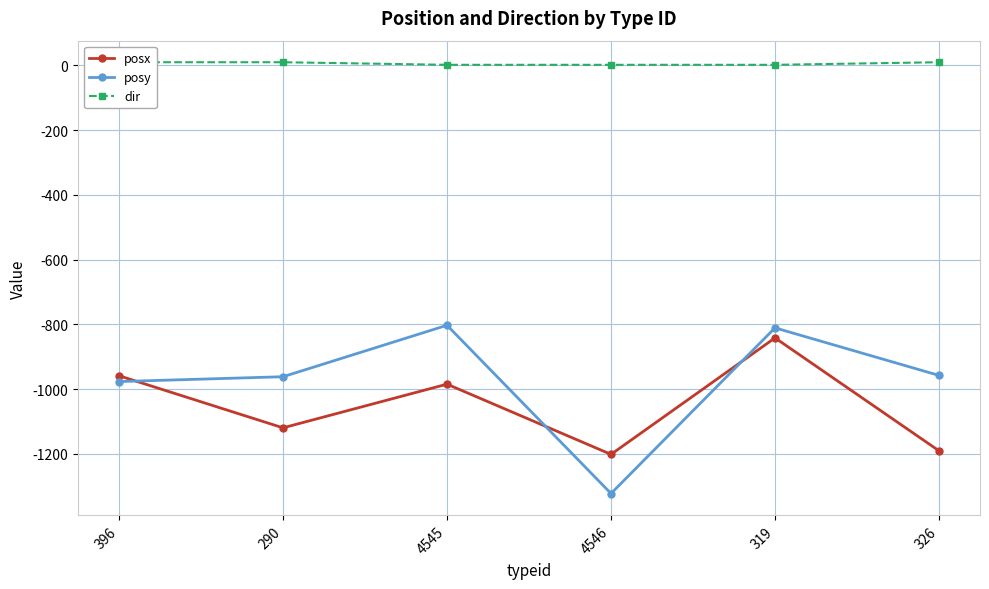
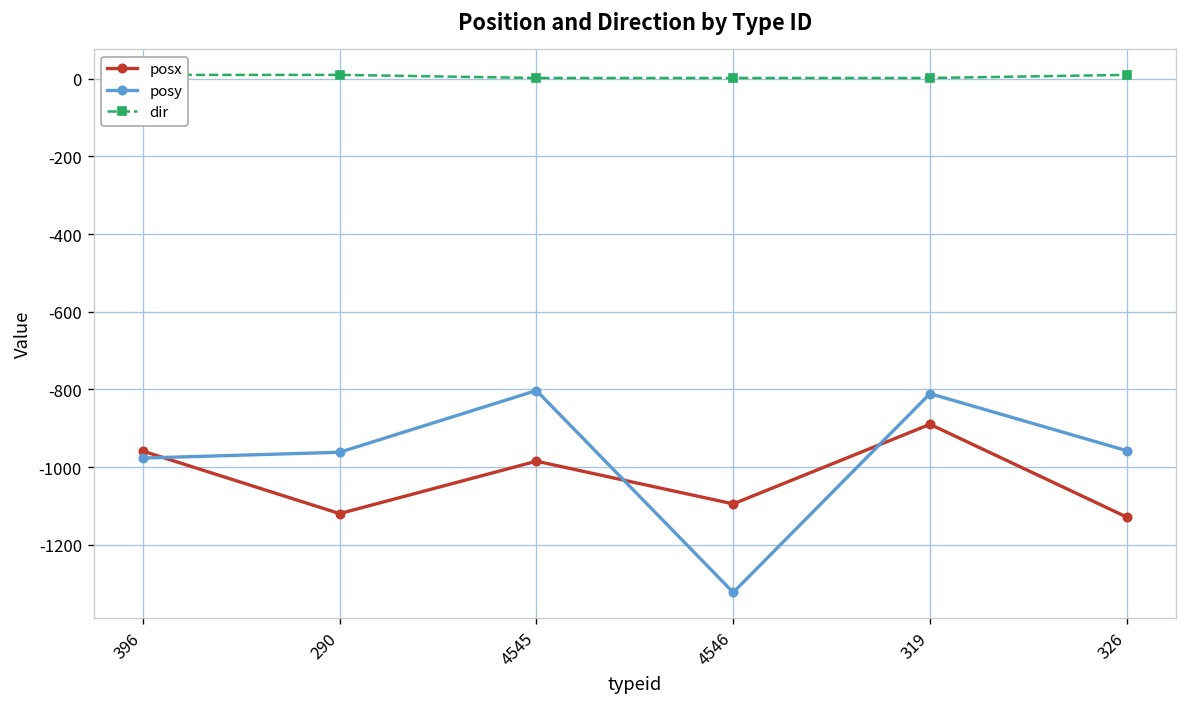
  {
    "posx": {
      "396": -960,
      "290": -1120,
      "4545": -990,
-     "4546": -1200,
-     "319": -840,
-     "326": -1190
+     "4546": -1100,
+     "319": -890,
+     "326": -1130
    },
    "posy": {
      "396": -980,
      "290": -960,
      "4545": -800,
      "4546": -1320,
      "319": -810,
      "326": -960
    },
    "dir": {
      "290": 10,
      "4545": 0,
      "4546": 0,
      "319": 0,
      "326": 10
    }
  }
